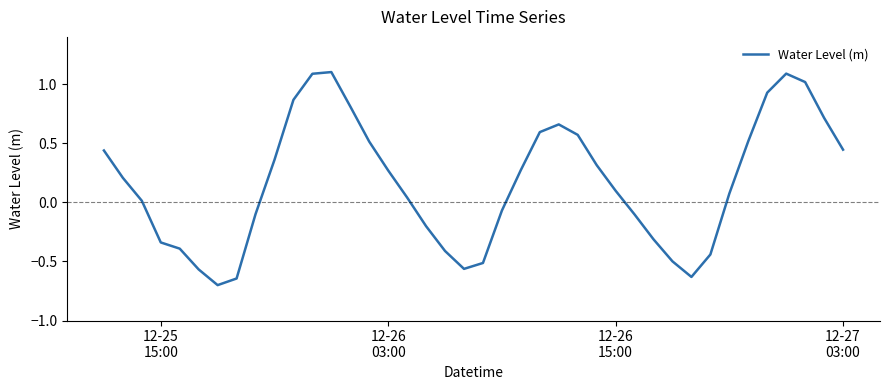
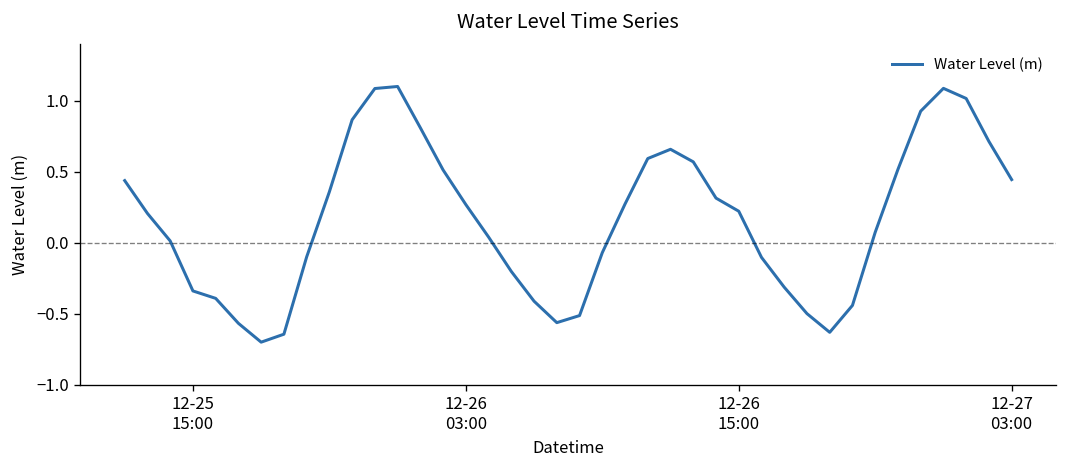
  {
    "12-25 15:00": -0.34,
    "12-26 03:00": 0.27,
-   "12-26 15:00": 0.10,
+   "12-26 15:00": 0.22,
    "12-27 03:00": 0.45
  }
